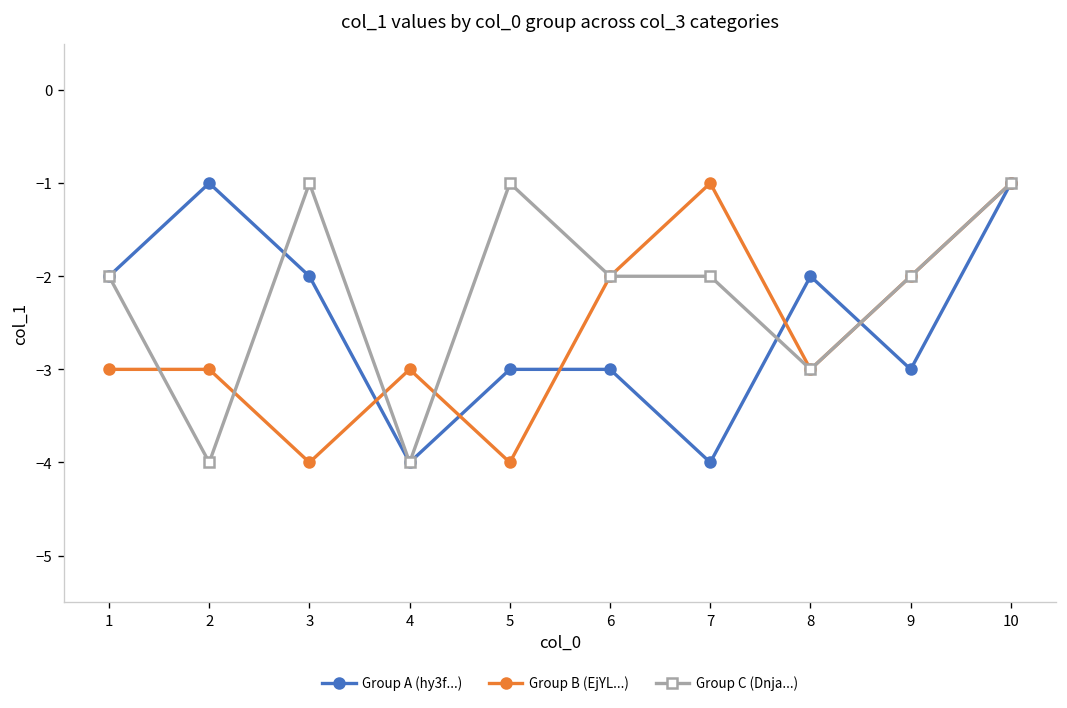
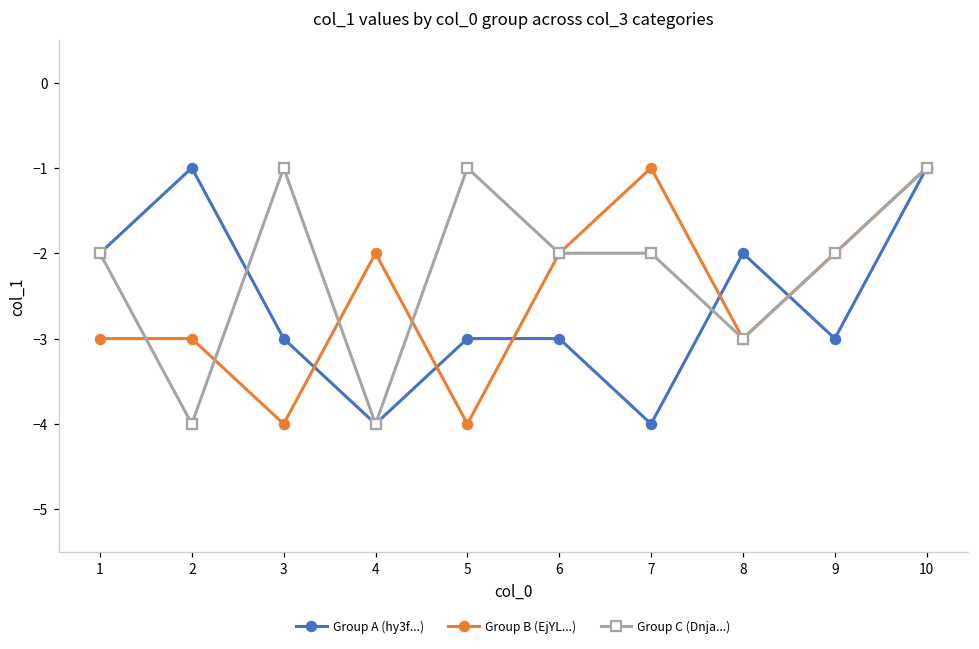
  {
    "Group A (hy3f...)": {
      "2": -1,
-     "3": -2,
+     "3": -3,
      "5": -3,
      "6": -3,
      "7": -4,
      "8": -2,
      "9": -3
    },
    "Group B (EjYL...)": {
      "1": -3,
      "2": -3,
      "3": -4,
-     "4": -3,
+     "4": -2,
      "5": -4,
      "7": -1
    },
    "Group C (Dnja...)": {
      "2": -4,
      "3": -1,
      "5": -1,
      "7": -2
    }
  }
